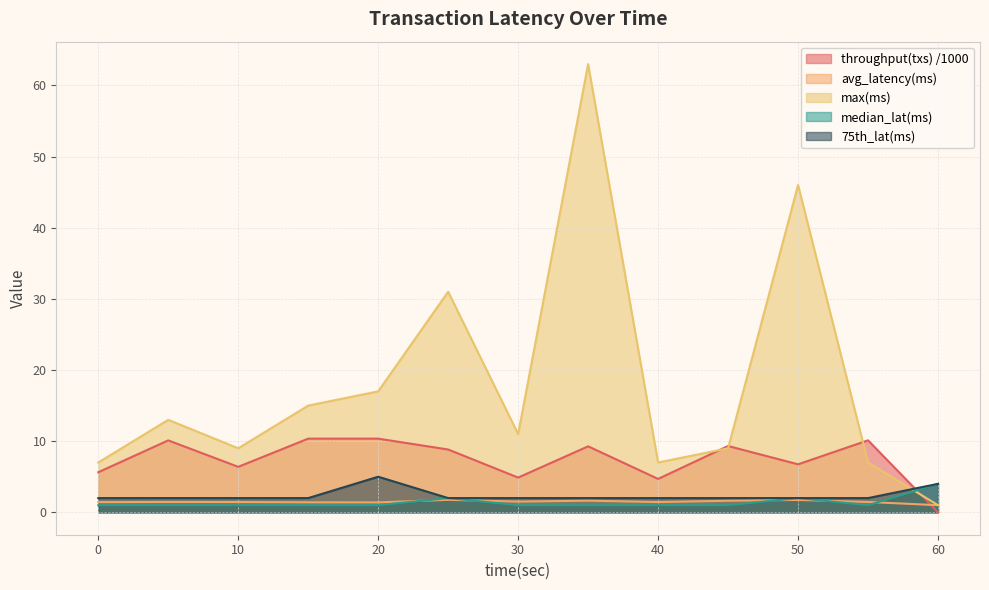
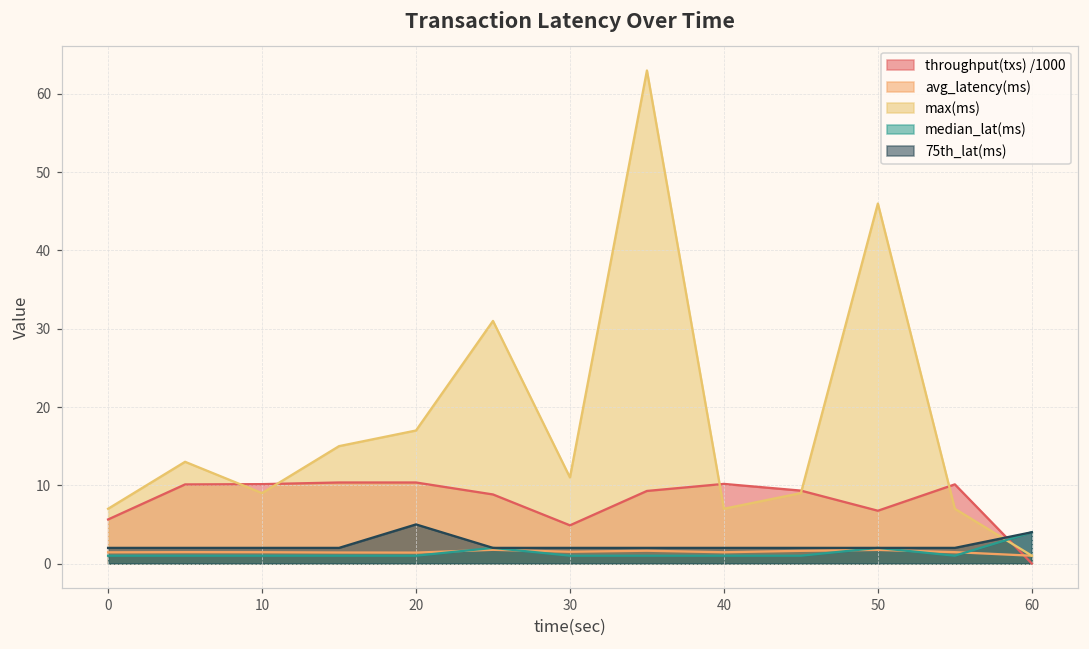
  {
    "throughput(txs) /1000": {
      "0": 6,
-     "10": 6,
+     "10": 10,
      "20": 10,
      "30": 5,
-     "40": 5,
+     "40": 10,
      "50": 7,
      "60": 0
    },
    "median_lat(ms)": {
      "0": 1,
      "10": 1,
      "20": 1,
      "30": 1,
      "40": 1
    },
    "75th_lat(ms)": {
      "0": 2,
      "10": 2,
      "20": 5,
      "30": 2,
      "40": 2
    }
  }
